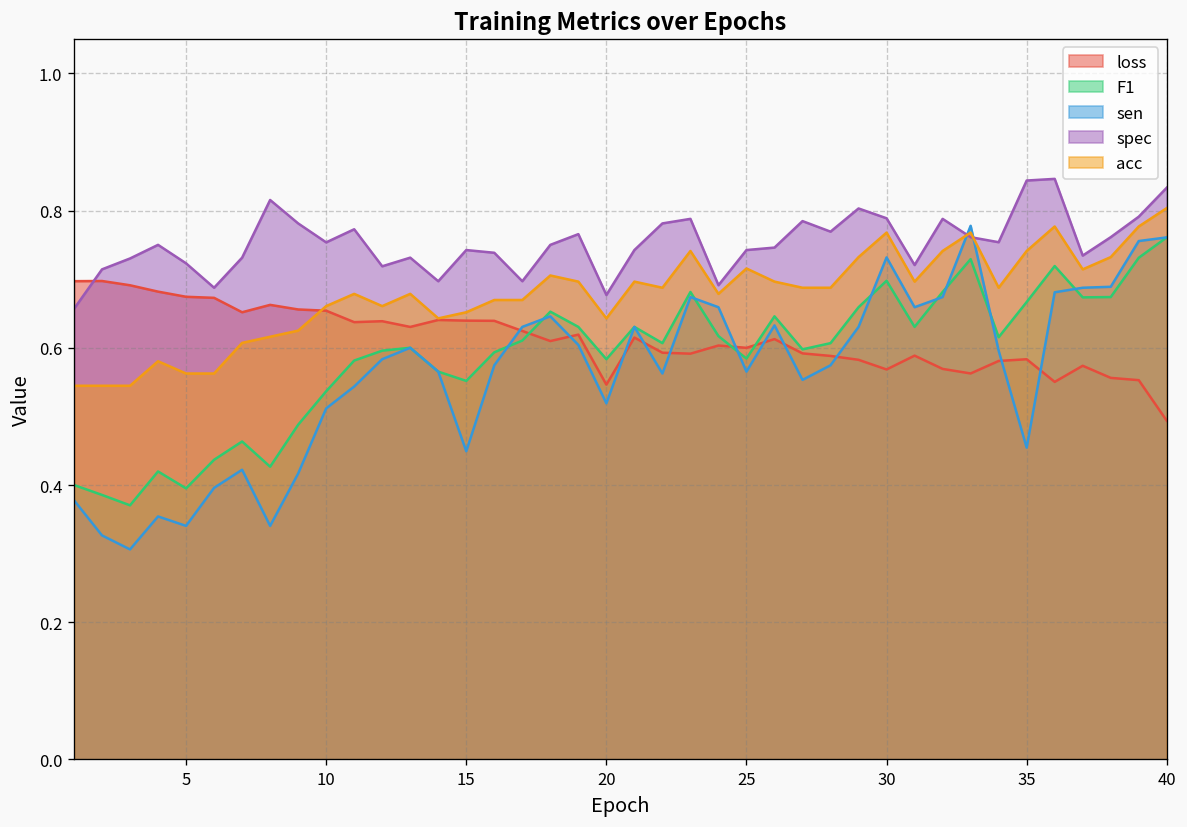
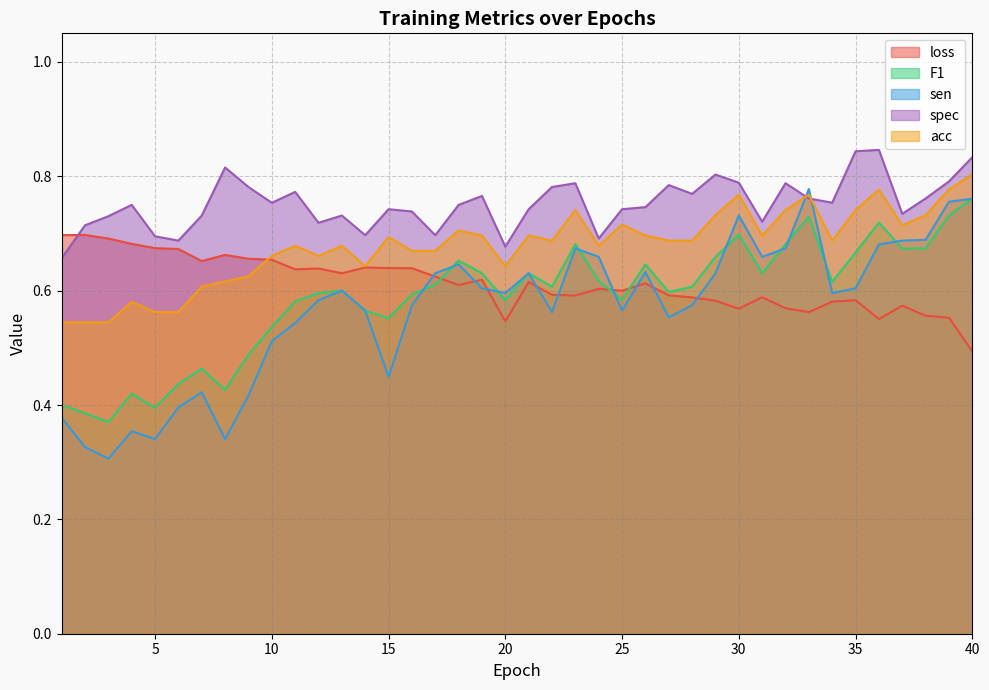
  {
    "loss": {
      "5": 0.67,
      "10": 0.65,
      "15": 0.64,
      "20": 0.55,
      "25": 0.60,
      "30": 0.57,
      "35": 0.58,
      "40": 0.49
    },
    "F1": {
      "5": 0.40,
      "10": 0.54,
      "15": 0.55,
      "20": 0.58,
      "25": 0.58,
      "30": 0.70,
      "35": 0.67
    },
    "sen": {
      "5": 0.34,
      "10": 0.51,
      "15": 0.45,
-     "20": 0.52,
+     "20": 0.60,
      "25": 0.57,
      "30": 0.73,
-     "35": 0.45
+     "35": 0.60
    },
    "spec": {
-     "5": 0.72,
+     "5": 0.70,
      "10": 0.75,
      "15": 0.74,
      "20": 0.68,
      "25": 0.74,
      "30": 0.79,
      "35": 0.84,
      "40": 0.83
    },
    "acc": {
      "5": 0.56,
      "10": 0.66,
-     "15": 0.65,
+     "15": 0.69,
      "20": 0.64,
      "25": 0.72,
      "30": 0.77,
      "35": 0.74,
      "40": 0.80
    }
  }
